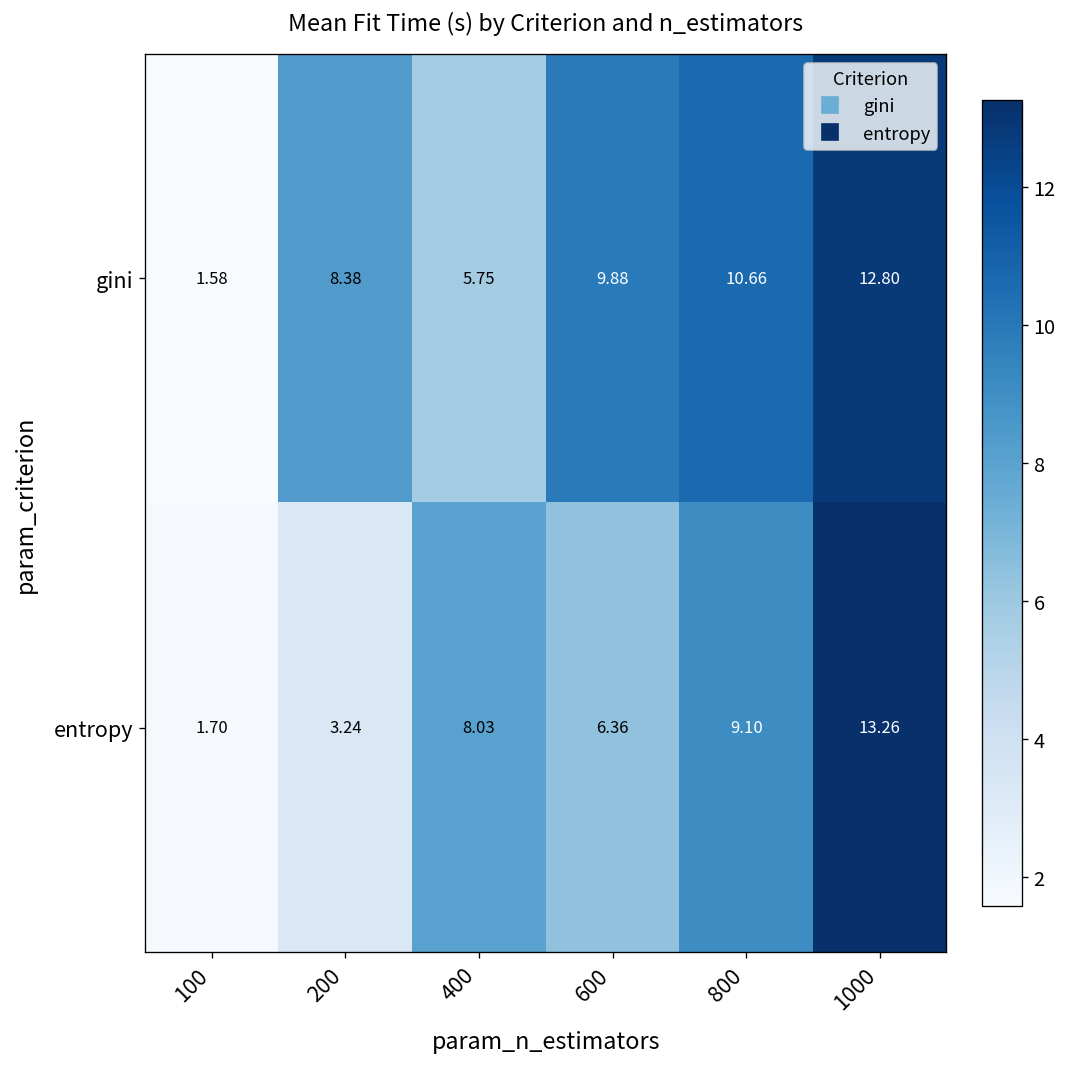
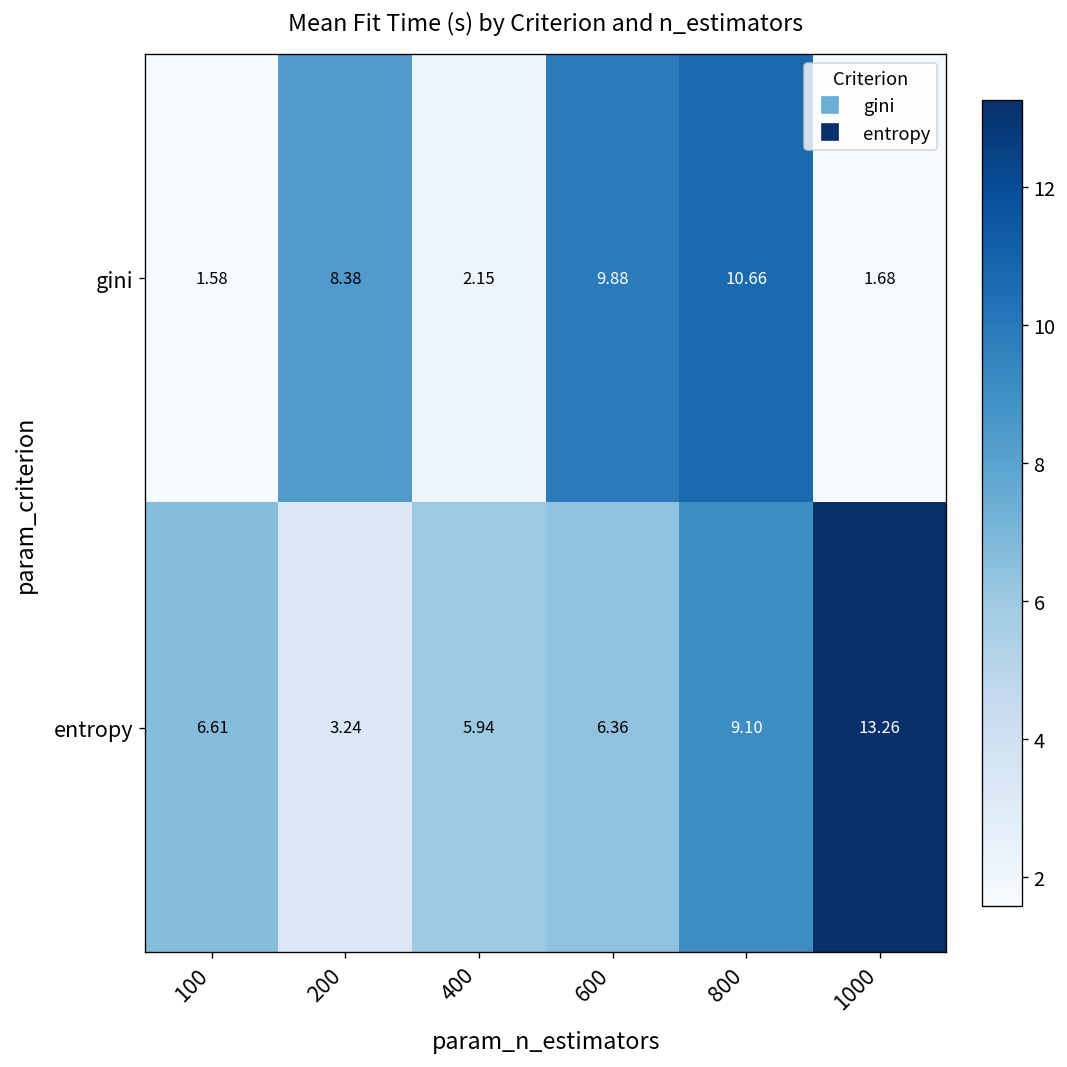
  {
    "gini": {
      "100": 1.58,
      "200": 8.38,
-     "400": 5.75,
+     "400": 2.15,
      "600": 9.88,
      "800": 10.66,
-     "1000": 12.80
+     "1000": 1.68
    },
    "entropy": {
-     "100": 1.70,
+     "100": 6.61,
      "200": 3.24,
-     "400": 8.03,
+     "400": 5.94,
      "600": 6.36,
      "800": 9.10,
      "1000": 13.26
    }
  }
